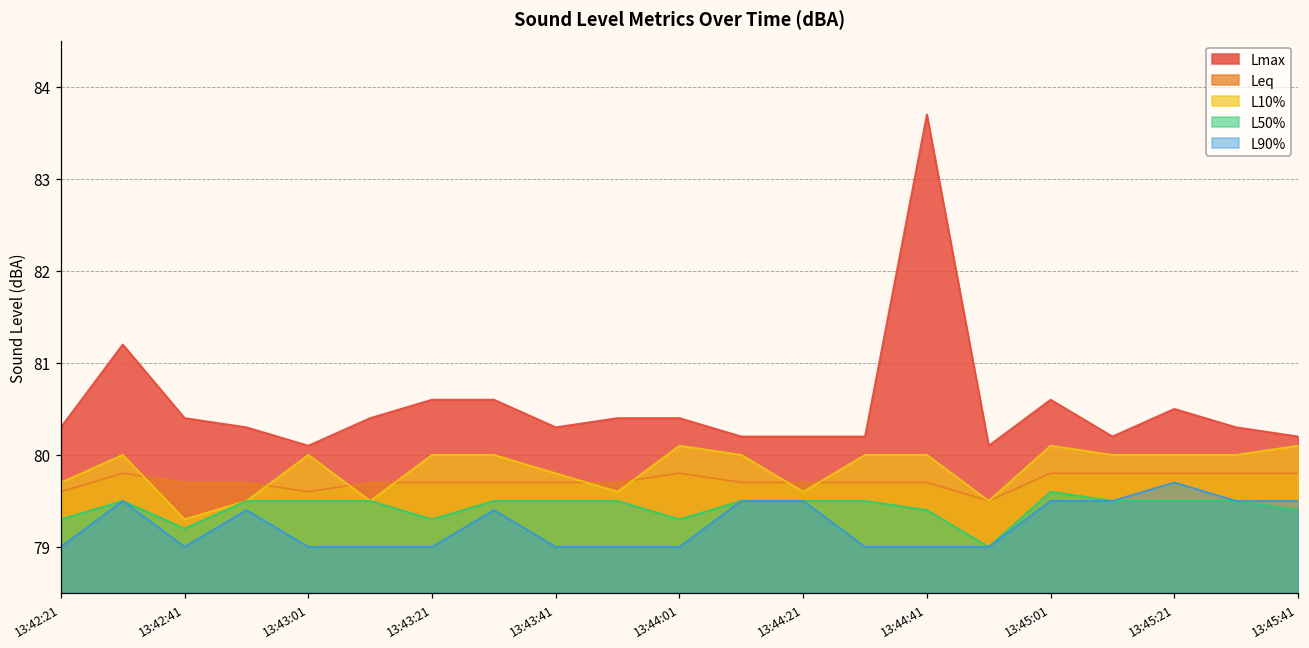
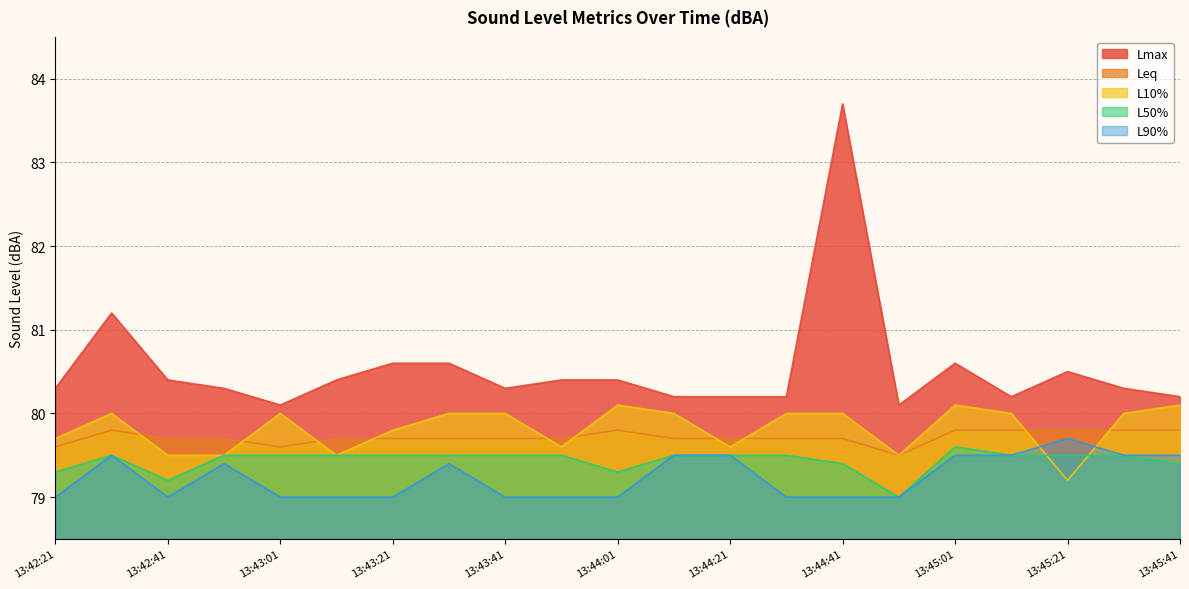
  {
    "L10%": {
      "13:42:21": 79.7,
-     "13:42:41": 79.3,
+     "13:42:41": 79.5,
      "13:43:01": 80.0,
-     "13:43:21": 80.0,
-     "13:43:41": 79.8,
+     "13:43:21": 79.8,
+     "13:43:41": 80.0,
      "13:44:01": 80.1,
      "13:44:21": 79.6,
      "13:44:41": 80.0,
      "13:45:01": 80.1,
-     "13:45:21": 80.0,
+     "13:45:21": 79.2,
      "13:45:41": 80.1
    },
    "L50%": {
      "13:42:21": 79.3,
      "13:42:41": 79.2,
      "13:43:01": 79.5,
-     "13:43:21": 79.3,
+     "13:43:21": 79.5,
      "13:43:41": 79.5,
      "13:44:01": 79.3,
      "13:44:41": 79.4,
      "13:45:01": 79.6,
      "13:45:21": 79.5,
      "13:45:41": 79.4
    },
    "L90%": {
      "13:42:21": 79.0,
      "13:42:41": 79.0,
      "13:43:01": 79.0,
      "13:43:21": 79.0,
      "13:43:41": 79.0,
      "13:44:01": 79.0,
      "13:44:41": 79.0,
      "13:45:01": 79.5,
      "13:45:21": 79.7,
      "13:45:41": 79.5
    }
  }
